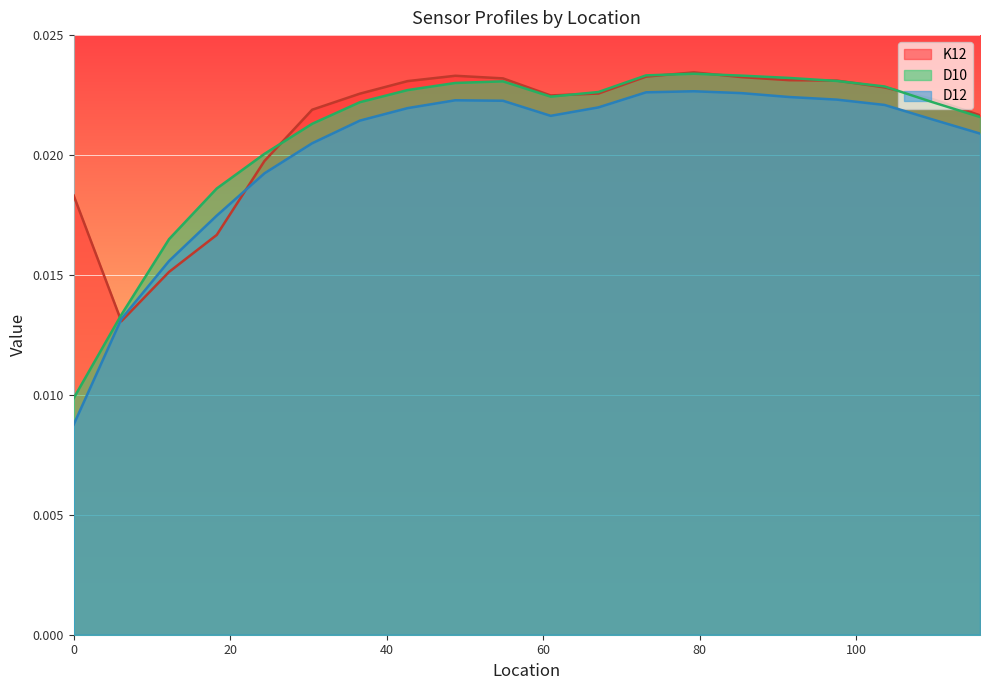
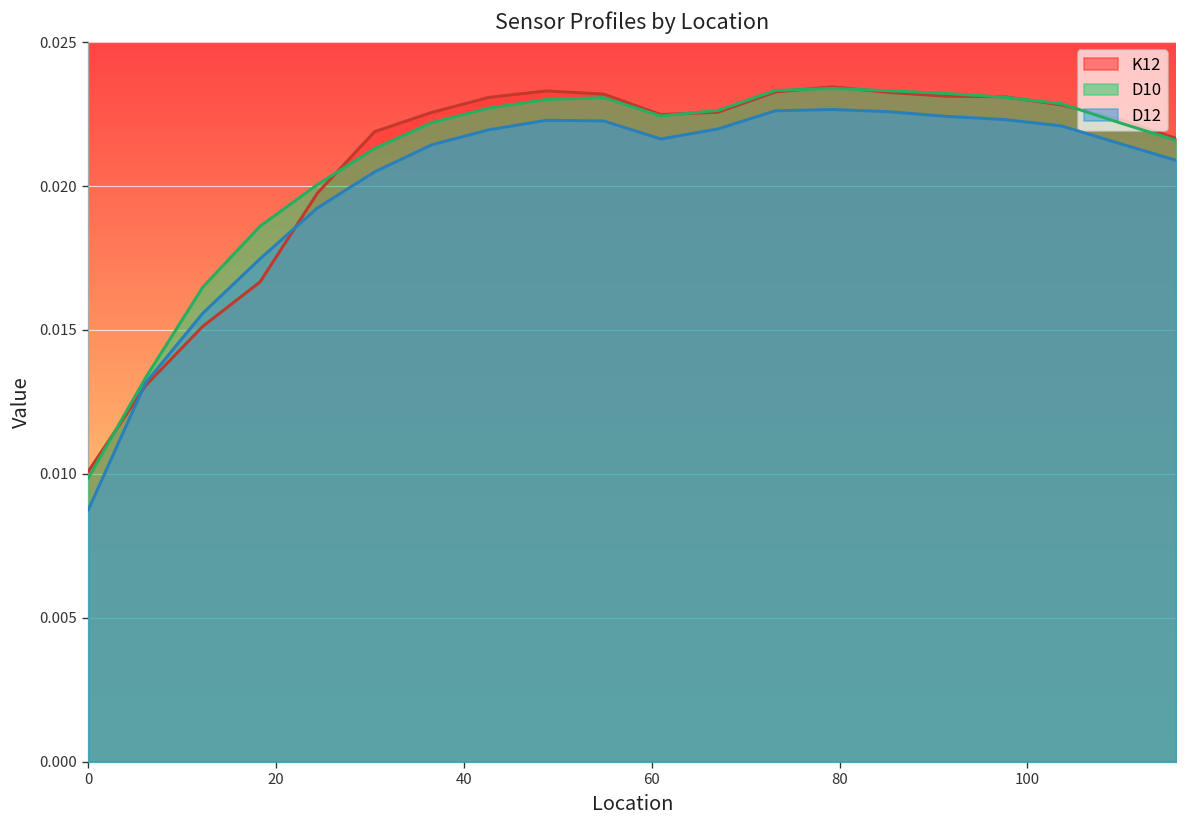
  {
    "K12": {
-     "0": 0.0183
+     "0": 0.0101
    },
    "D10": {
      "0": 0.0099
    },
    "D12": {
      "0": 0.0088
    }
  }
